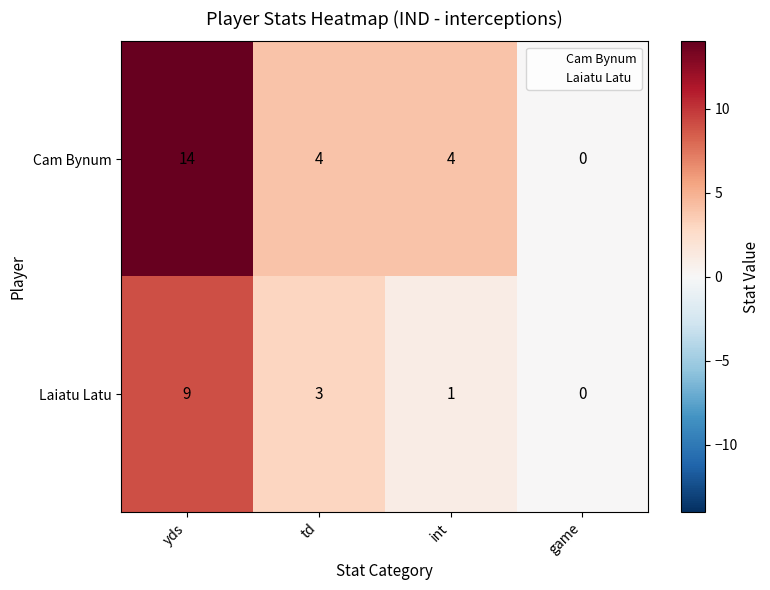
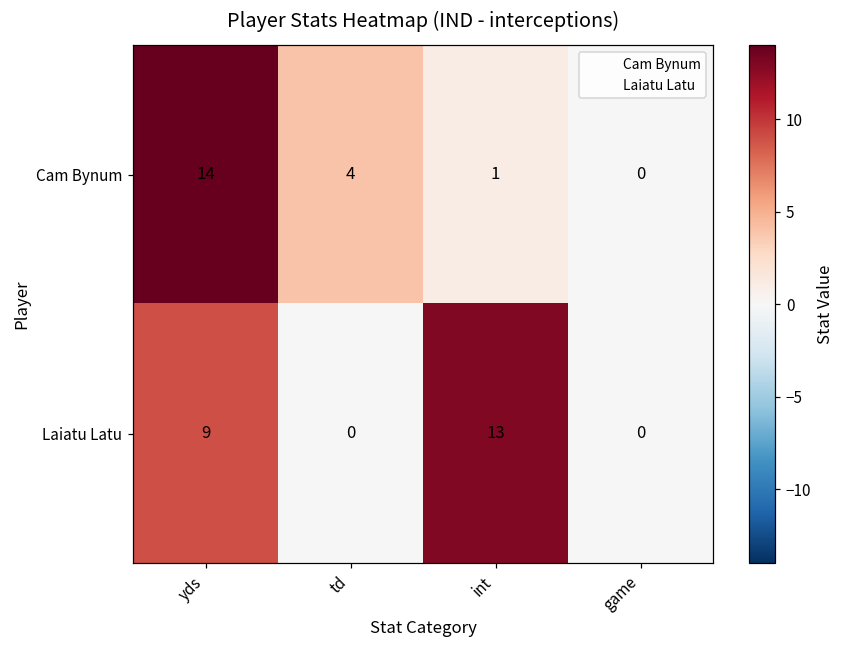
  {
    "Cam Bynum": {
      "yds": 14,
      "td": 4,
-     "int": 4,
+     "int": 1,
      "game": 0
    },
    "Laiatu Latu": {
      "yds": 9,
-     "td": 3,
-     "int": 1,
+     "td": 0,
+     "int": 13,
      "game": 0
    }
  }
